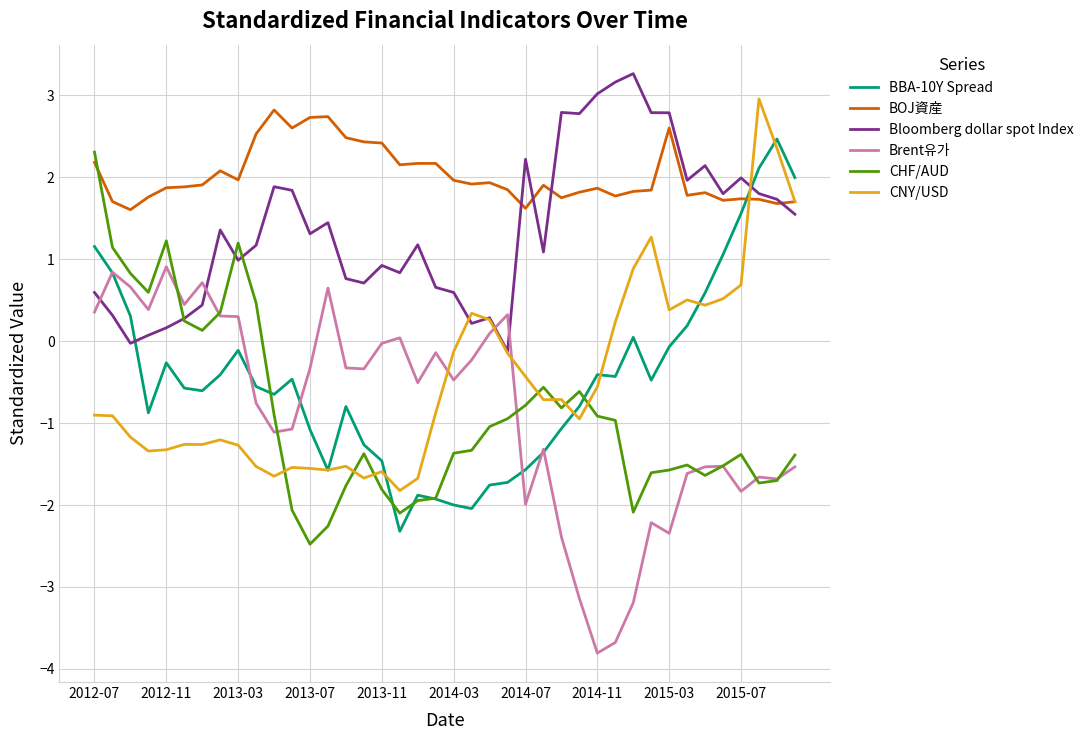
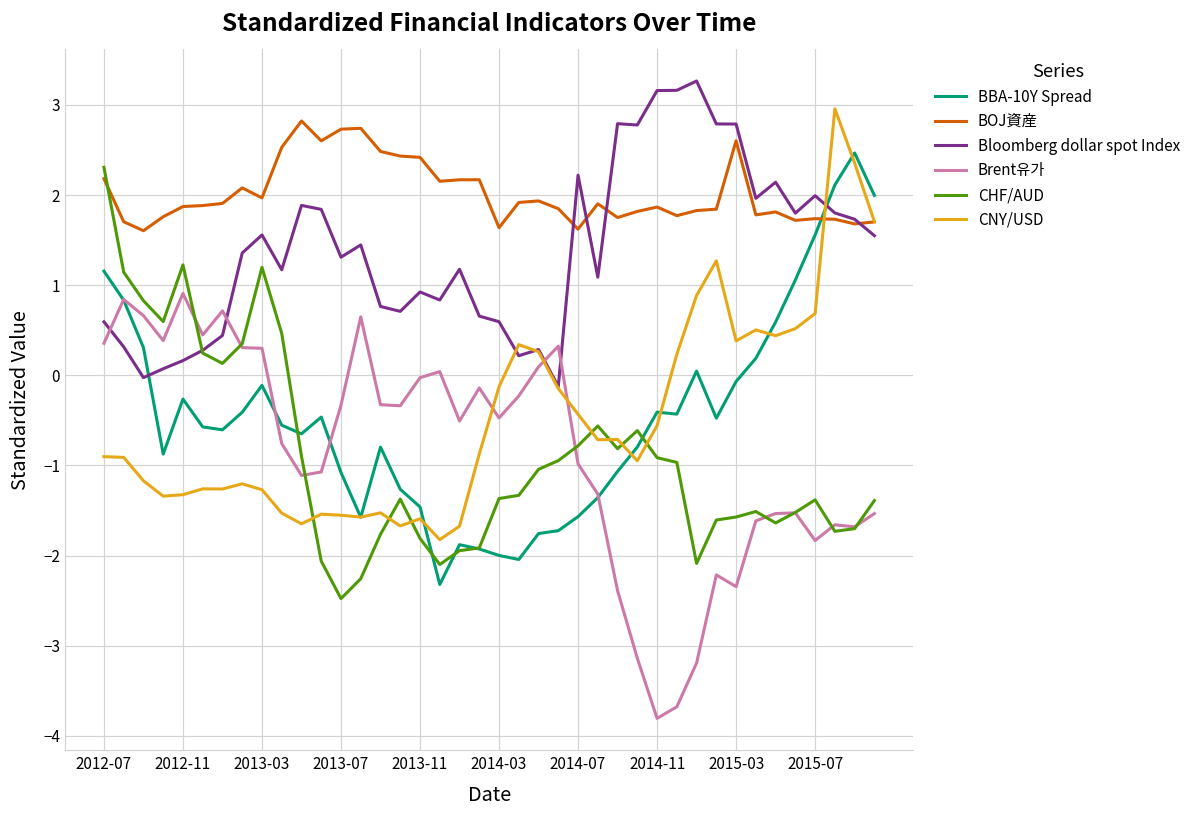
  {
    "BBA-10Y Spread": {
      "2012-07": 1.2,
      "2012-11": -0.3,
      "2013-03": -0.1,
      "2013-07": -1.1,
      "2013-11": -1.5,
      "2014-03": -2.0,
      "2014-07": -1.6,
      "2014-11": -0.4,
      "2015-03": -0.1,
      "2015-07": 1.6
    },
    "BOJ資産": {
      "2012-07": 2.2,
      "2012-11": 1.9,
      "2013-03": 2.0,
      "2013-07": 2.7,
      "2013-11": 2.4,
-     "2014-03": 2.0,
+     "2014-03": 1.6,
      "2014-07": 1.6,
      "2014-11": 1.9,
      "2015-03": 2.6,
      "2015-07": 1.7
    },
    "Bloomberg dollar spot Index": {
      "2012-07": 0.6,
      "2012-11": 0.2,
-     "2013-03": 1.0,
+     "2013-03": 1.6,
      "2013-07": 1.3,
      "2013-11": 0.9,
      "2014-03": 0.6,
      "2014-07": 2.2,
-     "2014-11": 3.0,
+     "2014-11": 3.2,
      "2015-03": 2.8,
      "2015-07": 2.0
    },
    "Brent유가": {
      "2012-07": 0.4,
      "2012-11": 0.9,
      "2013-03": 0.3,
      "2013-07": -0.3,
      "2013-11": 0.0,
      "2014-03": -0.5,
-     "2014-07": -2.0,
+     "2014-07": -1.0,
      "2014-11": -3.8,
      "2015-03": -2.3,
      "2015-07": -1.8
    },
    "CHF/AUD": {
      "2012-07": 2.3,
      "2012-11": 1.2,
      "2013-03": 1.2,
      "2013-07": -2.5,
      "2013-11": -1.8,
      "2014-03": -1.4,
      "2014-07": -0.8,
      "2014-11": -0.9,
      "2015-03": -1.6,
      "2015-07": -1.4
    },
    "CNY/USD": {
      "2012-07": -0.9,
      "2012-11": -1.3,
      "2013-03": -1.3,
      "2013-07": -1.6,
      "2013-11": -1.6,
      "2014-03": -0.1,
      "2014-07": -0.4,
      "2014-11": -0.6,
      "2015-03": 0.4,
      "2015-07": 0.7
    }
  }
